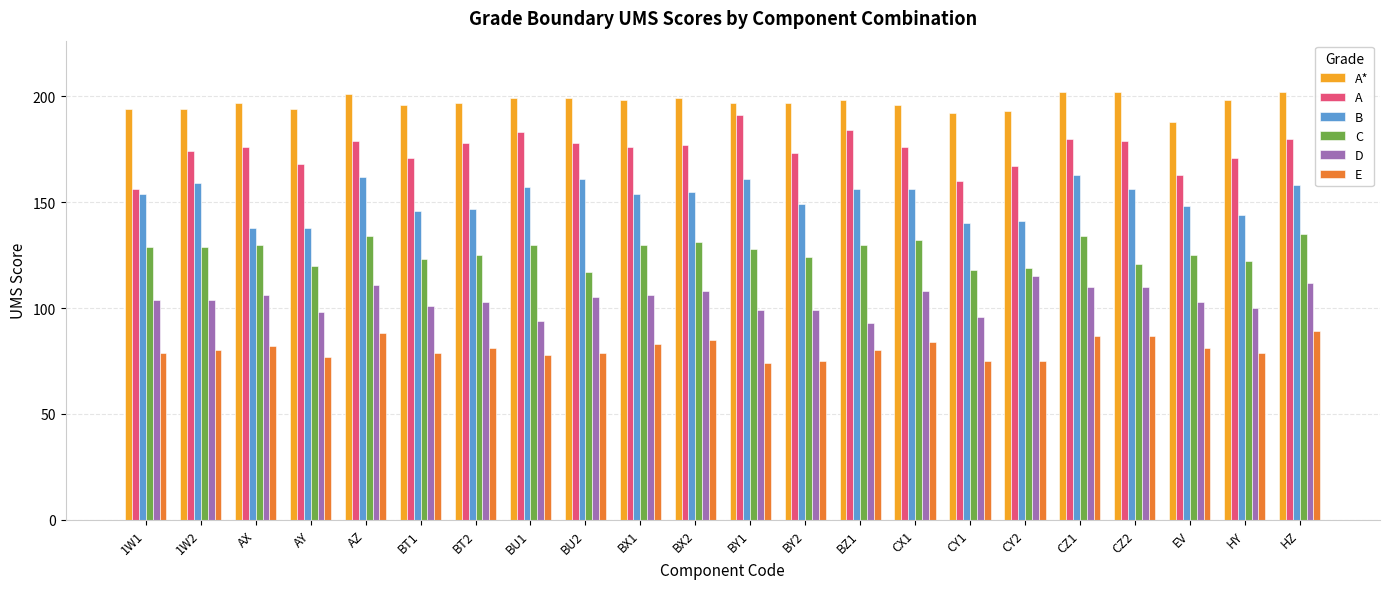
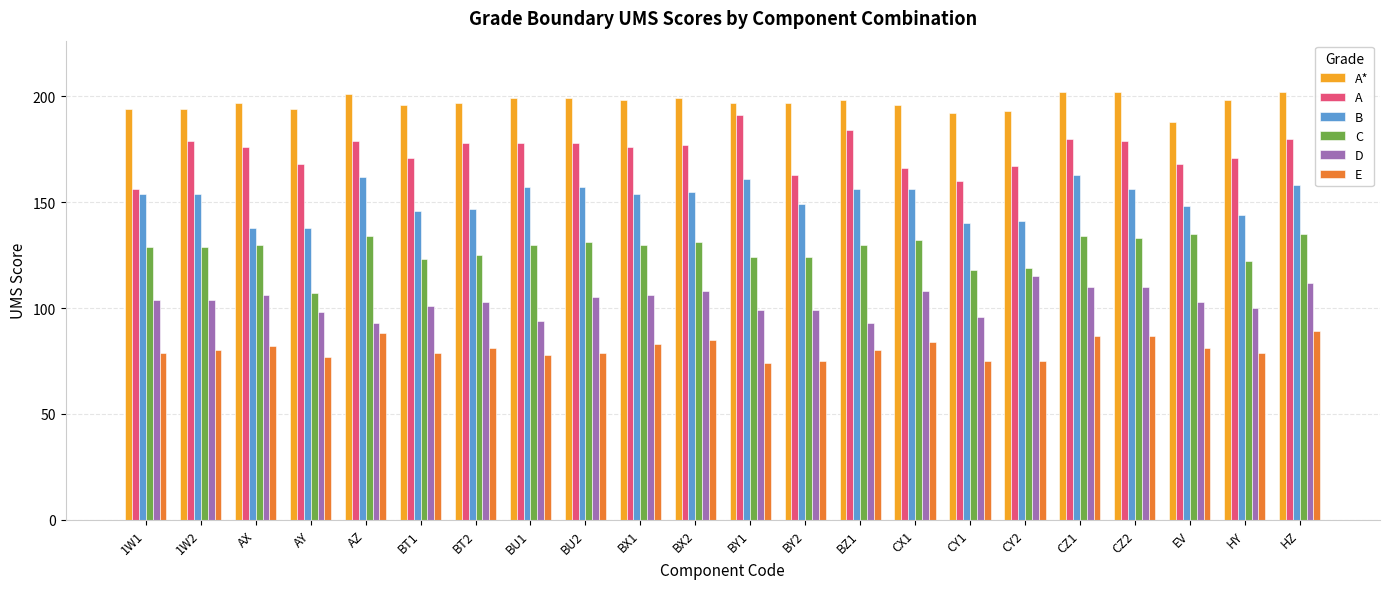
  {
    "A": {
      "1W1": 156,
-     "1W2": 174,
+     "1W2": 179,
      "AX": 176,
      "AY": 168,
      "AZ": 179,
      "BT1": 171,
      "BT2": 178,
-     "BU1": 183,
+     "BU1": 178,
      "BU2": 178,
      "BX1": 176,
      "BX2": 177,
      "BY1": 191,
-     "BY2": 173,
+     "BY2": 163,
      "BZ1": 184,
-     "CX1": 176,
+     "CX1": 166,
      "CY1": 160,
      "CY2": 167,
      "CZ1": 180,
      "CZ2": 179,
-     "EV": 163,
+     "EV": 168,
      "HY": 171,
      "HZ": 180
    },
    "B": {
      "1W1": 154,
-     "1W2": 159,
+     "1W2": 154,
      "AX": 138,
      "AY": 138,
      "AZ": 162,
      "BT1": 146,
      "BT2": 147,
      "BU1": 157,
-     "BU2": 161,
+     "BU2": 157,
      "BX1": 154,
      "BX2": 155,
      "BY1": 161,
      "BY2": 149,
      "BZ1": 156,
      "CX1": 156,
      "CY1": 140,
      "CY2": 141,
      "CZ1": 163,
      "CZ2": 156,
      "EV": 148,
      "HY": 144,
      "HZ": 158
    },
    "C": {
      "1W1": 129,
      "1W2": 129,
      "AX": 130,
-     "AY": 120,
+     "AY": 107,
      "AZ": 134,
      "BT1": 123,
      "BT2": 125,
      "BU1": 130,
-     "BU2": 117,
+     "BU2": 131,
      "BX1": 130,
      "BX2": 131,
-     "BY1": 128,
+     "BY1": 124,
      "BY2": 124,
      "BZ1": 130,
      "CX1": 132,
      "CY1": 118,
      "CY2": 119,
      "CZ1": 134,
-     "CZ2": 121,
-     "EV": 125,
+     "CZ2": 133,
+     "EV": 135,
      "HY": 122,
      "HZ": 135
    },
    "D": {
      "1W1": 104,
      "1W2": 104,
      "AX": 106,
      "AY": 98,
-     "AZ": 111,
+     "AZ": 93,
      "BT1": 101,
      "BT2": 103,
      "BU1": 94,
      "BU2": 105,
      "BX1": 106,
      "BX2": 108,
      "BY1": 99,
      "BY2": 99,
      "BZ1": 93,
      "CX1": 108,
      "CY1": 96,
      "CY2": 115,
      "CZ1": 110,
      "CZ2": 110,
      "EV": 103,
      "HY": 100,
      "HZ": 112
    }
  }
